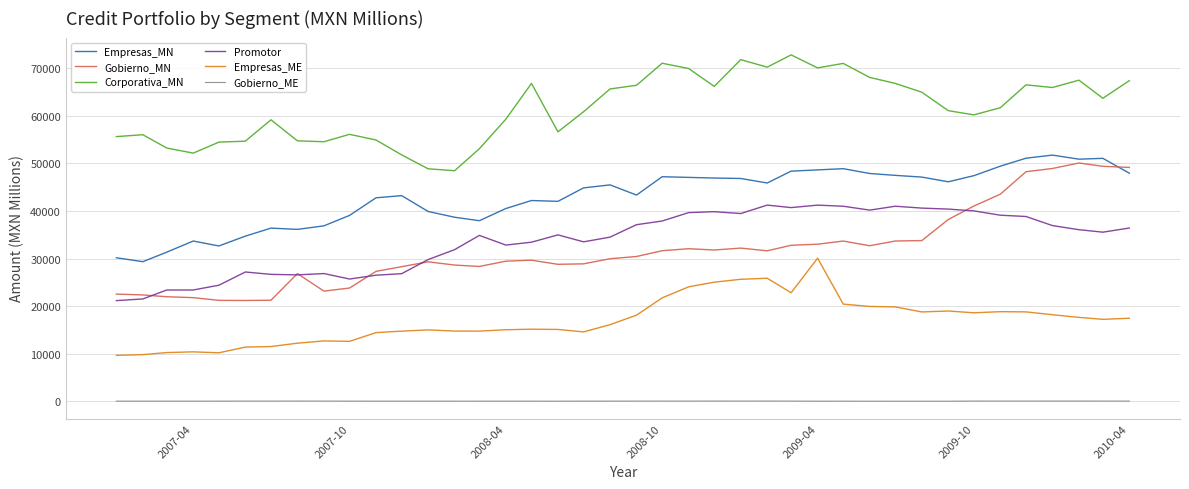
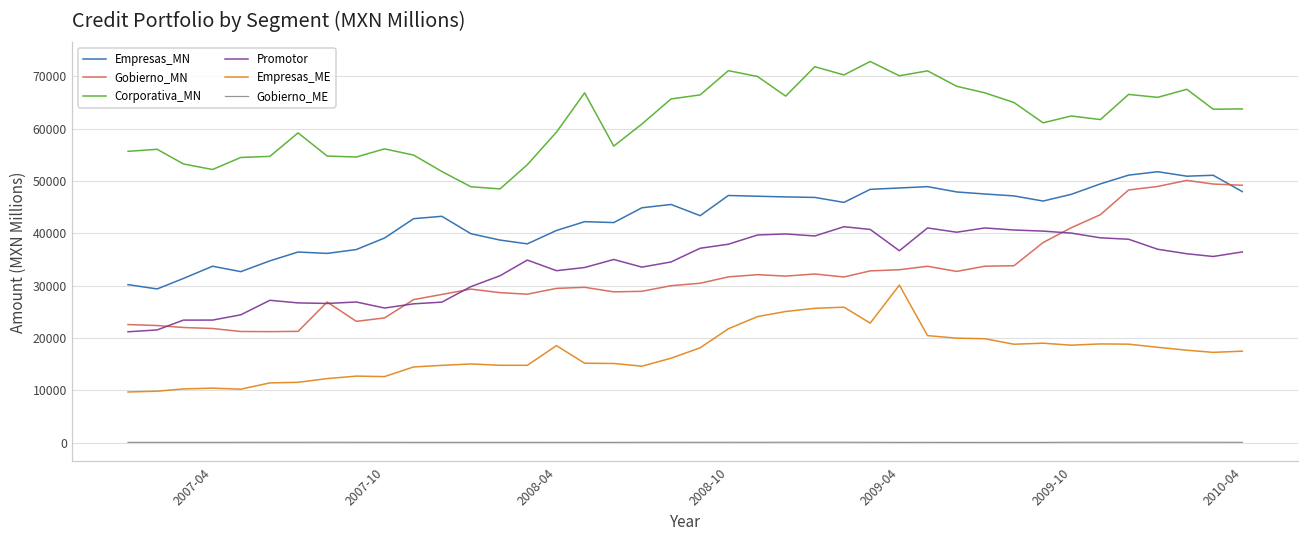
  {
    "Empresas_MN": {
      "2007-04": 34000,
      "2007-10": 39000,
      "2008-04": 41000,
      "2008-10": 47000,
      "2009-04": 49000,
      "2009-10": 47000,
      "2010-04": 48000
    },
    "Gobierno_MN": {
      "2007-04": 22000,
      "2007-10": 24000,
      "2008-04": 29000,
      "2008-10": 32000,
      "2009-04": 33000,
      "2009-10": 41000,
      "2010-04": 49000
    },
    "Corporativa_MN": {
      "2007-04": 52000,
      "2007-10": 56000,
      "2008-04": 59000,
      "2008-10": 71000,
      "2009-04": 70000,
-     "2009-10": 60000,
-     "2010-04": 67000
+     "2009-10": 62000,
+     "2010-04": 64000
    },
    "Promotor": {
      "2007-04": 23000,
      "2007-10": 26000,
      "2008-04": 33000,
      "2008-10": 38000,
-     "2009-04": 41000,
+     "2009-04": 37000,
      "2009-10": 40000,
      "2010-04": 36000
    },
    "Empresas_ME": {
      "2007-04": 10000,
      "2007-10": 13000,
-     "2008-04": 15000,
+     "2008-04": 19000,
      "2008-10": 22000,
      "2009-04": 30000,
      "2009-10": 19000,
      "2010-04": 17000
    },
    "Gobierno_ME": {
      "2007-04": 0,
      "2007-10": 0,
      "2008-04": 0,
      "2008-10": 0,
      "2009-04": 0,
      "2009-10": 0,
      "2010-04": 0
    }
  }
